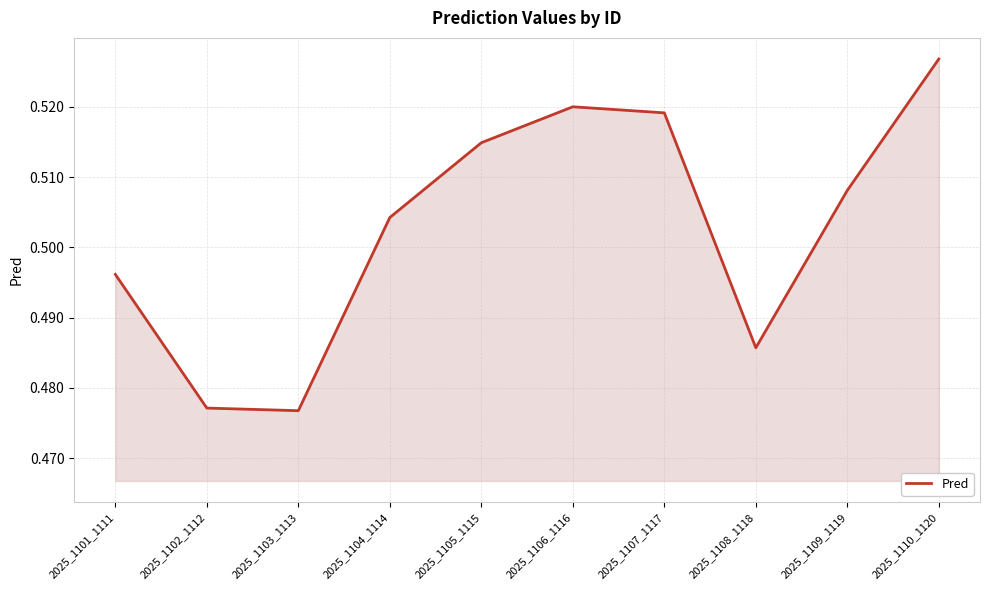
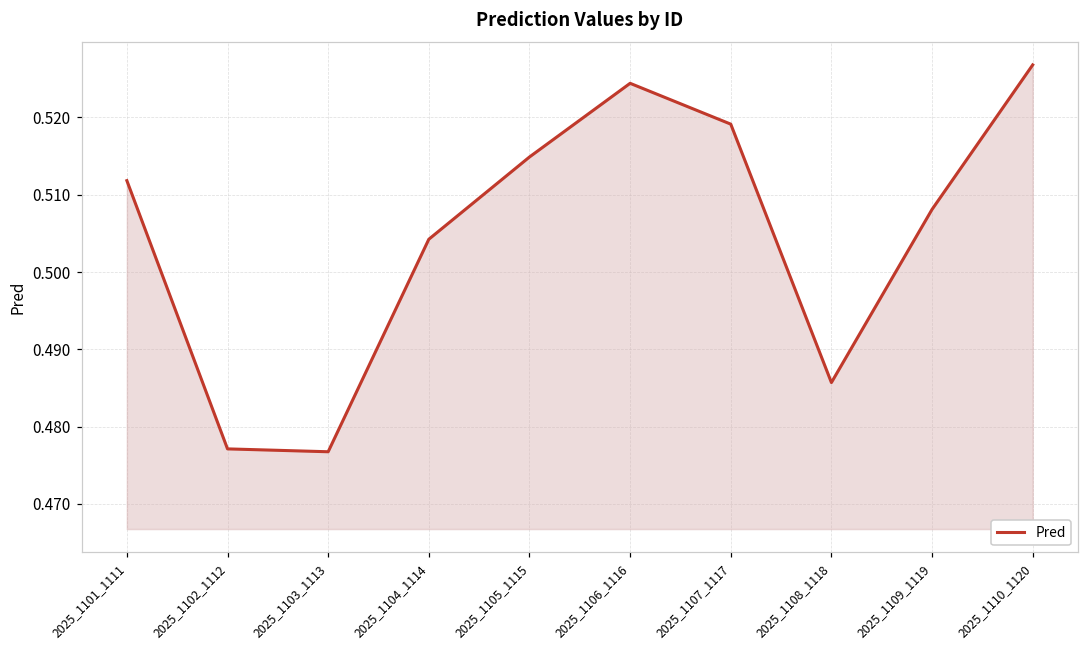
  {
-   "2025_1101_1111": 0.496,
+   "2025_1101_1111": 0.512,
    "2025_1102_1112": 0.477,
    "2025_1103_1113": 0.477,
    "2025_1104_1114": 0.504,
    "2025_1105_1115": 0.515,
-   "2025_1106_1116": 0.520,
+   "2025_1106_1116": 0.524,
    "2025_1107_1117": 0.519,
    "2025_1108_1118": 0.486,
    "2025_1109_1119": 0.508,
    "2025_1110_1120": 0.527
  }
